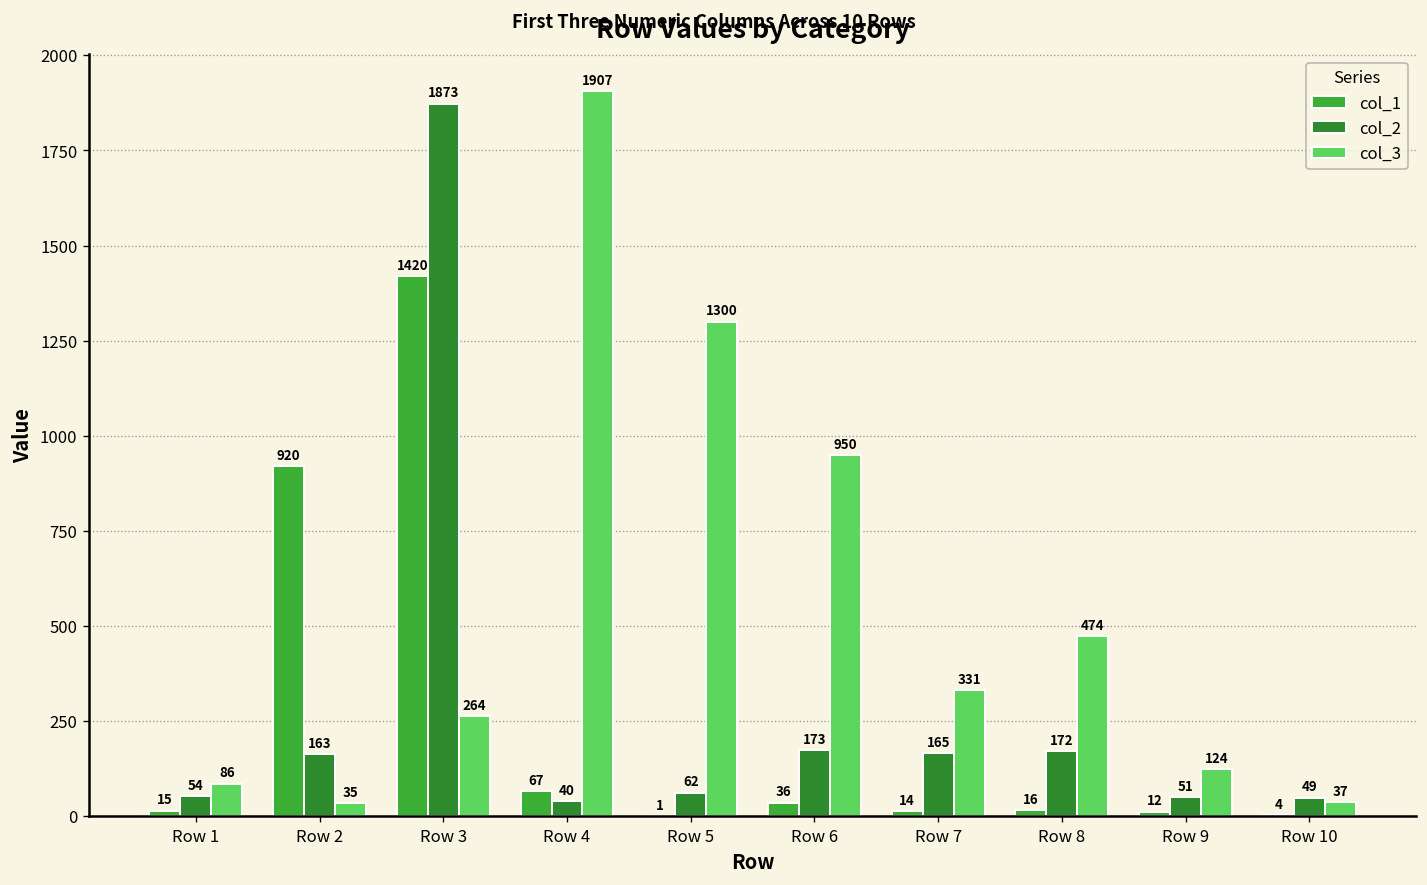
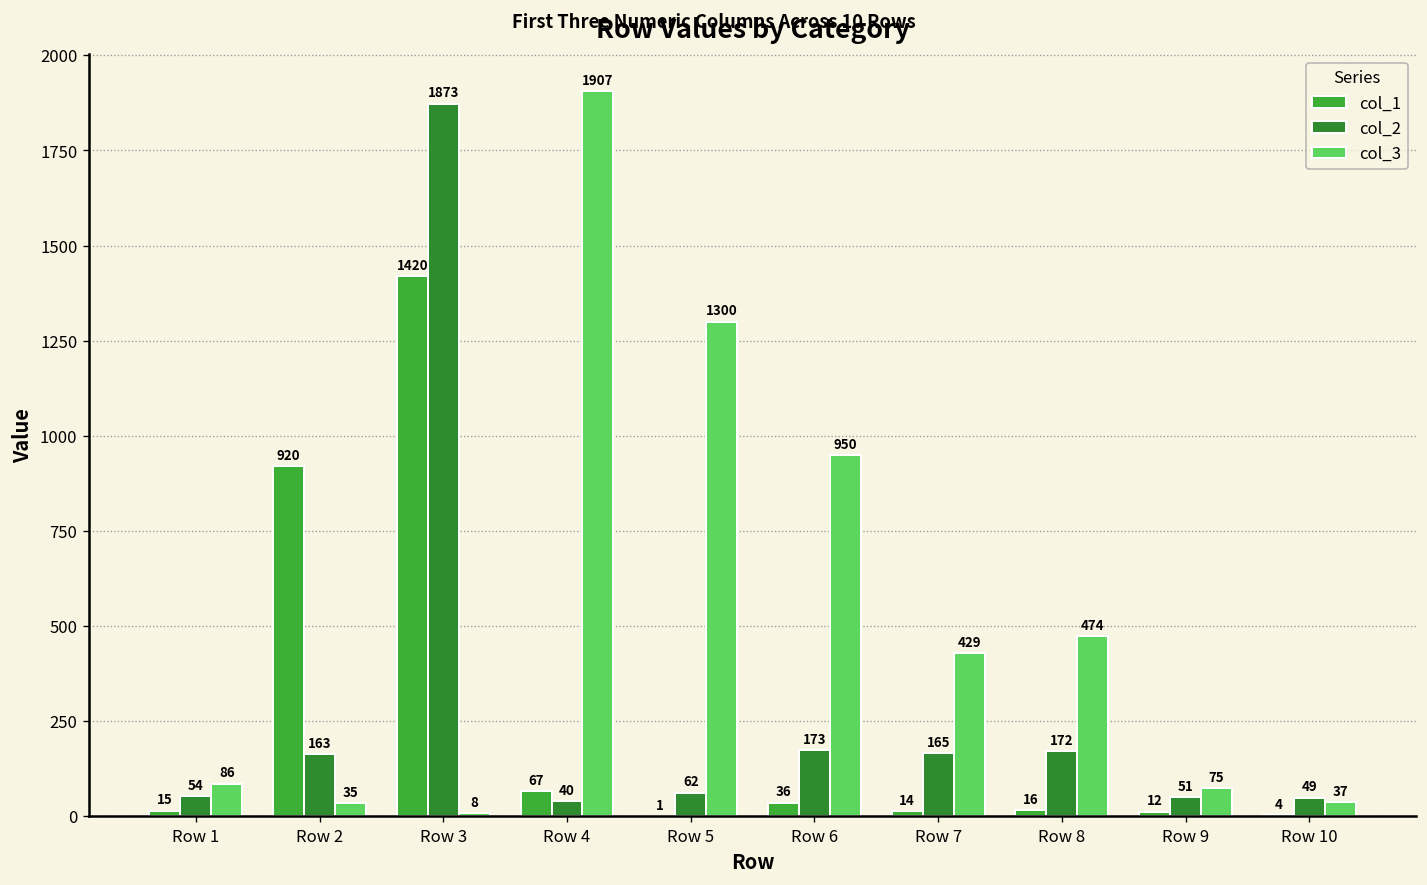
  {
    "col_3": {
      "Row 1": 86,
      "Row 2": 35,
-     "Row 3": 264,
+     "Row 3": 8,
      "Row 4": 1907,
      "Row 5": 1300,
      "Row 6": 950,
-     "Row 7": 331,
+     "Row 7": 429,
      "Row 8": 474,
-     "Row 9": 124,
+     "Row 9": 75,
      "Row 10": 37
    }
  }
